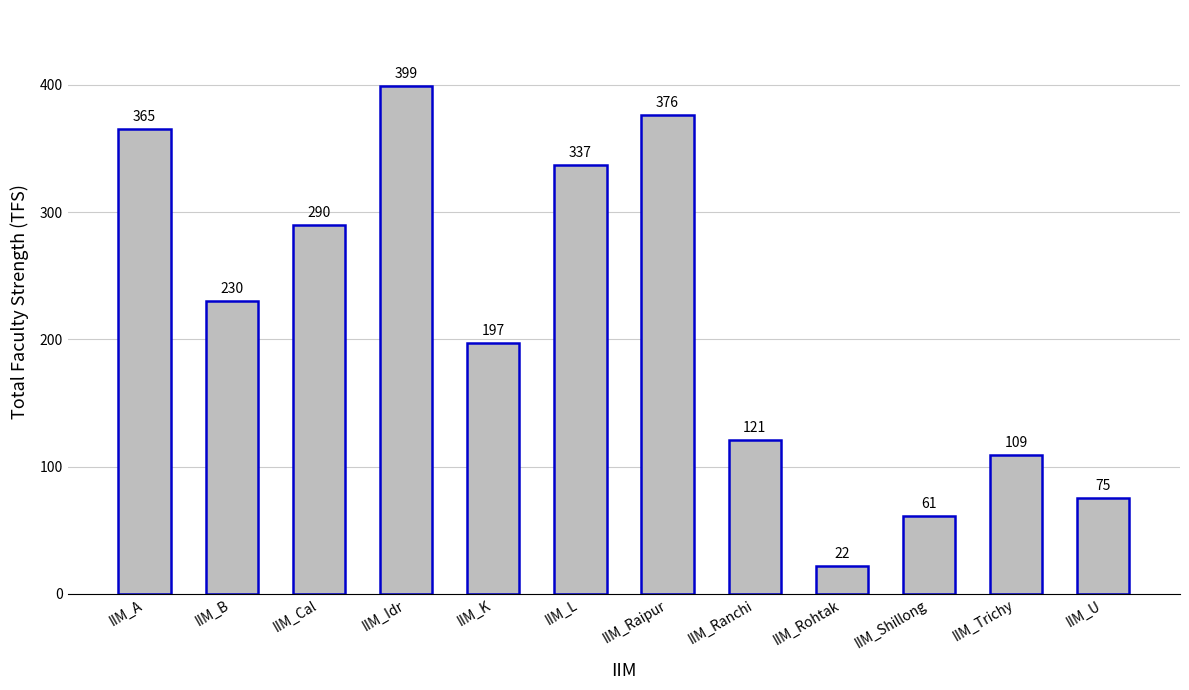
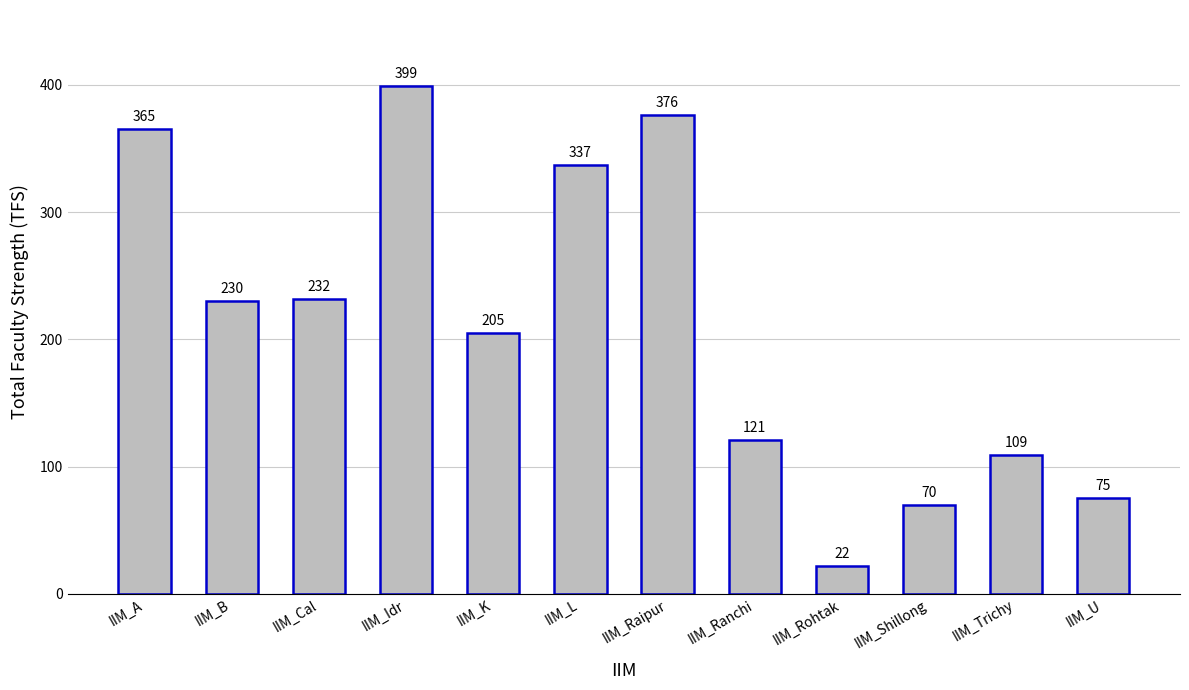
  {
    "IIM_A": 365,
    "IIM_B": 230,
-   "IIM_Cal": 290,
+   "IIM_Cal": 232,
    "IIM_Idr": 399,
-   "IIM_K": 197,
+   "IIM_K": 205,
    "IIM_L": 337,
    "IIM_Raipur": 376,
    "IIM_Ranchi": 121,
    "IIM_Rohtak": 22,
-   "IIM_Shillong": 61,
+   "IIM_Shillong": 70,
    "IIM_Trichy": 109,
    "IIM_U": 75
  }
